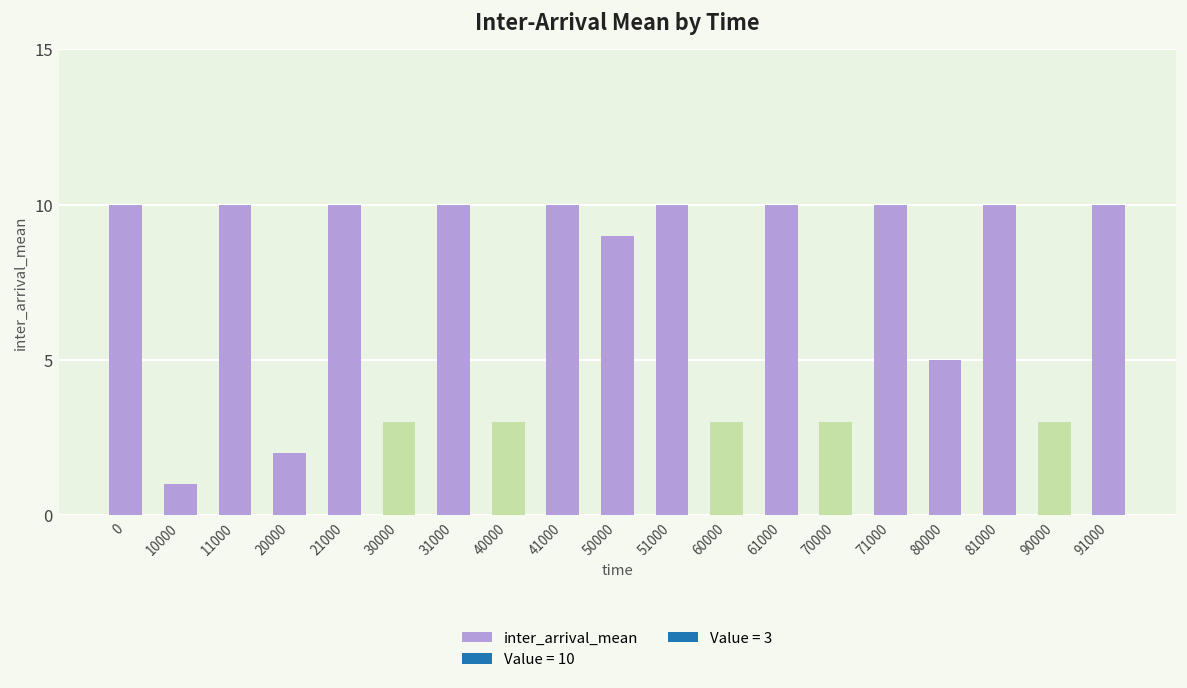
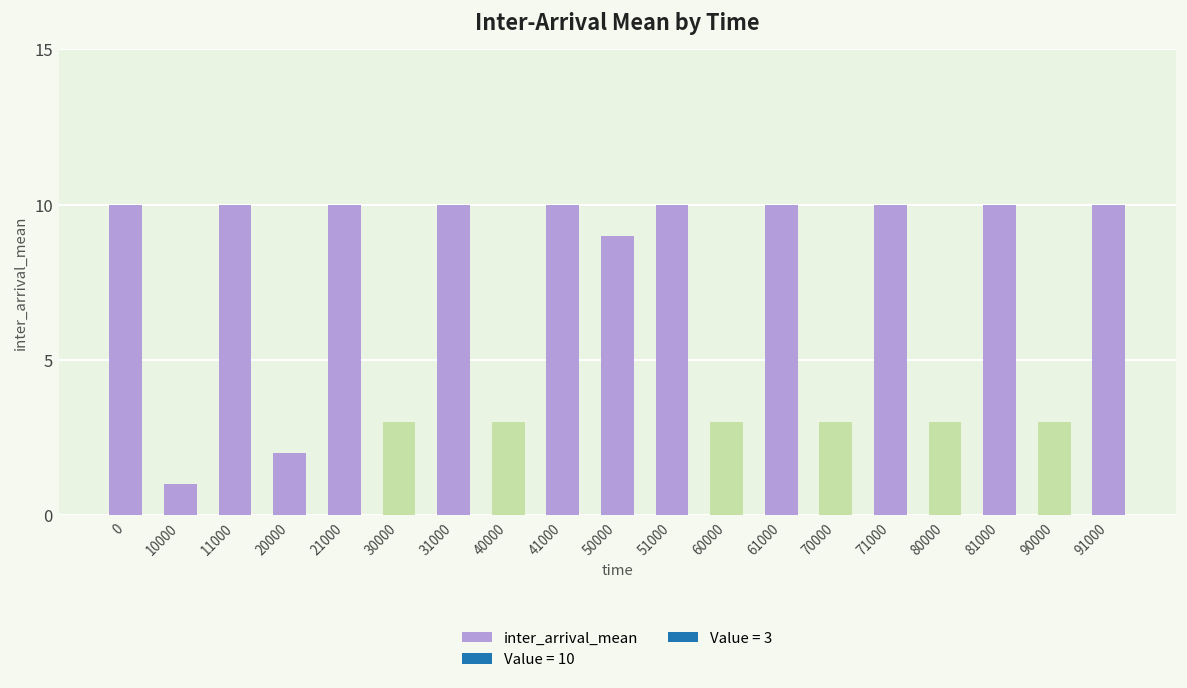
  {
    "0": 10,
    "10000": 1,
    "11000": 10,
    "20000": 2,
    "21000": 10,
    "30000": 3,
    "31000": 10,
    "40000": 3,
    "41000": 10,
    "50000": 9,
    "51000": 10,
    "60000": 3,
    "61000": 10,
    "70000": 3,
    "71000": 10,
-   "80000": 5,
+   "80000": 3,
    "81000": 10,
    "90000": 3,
    "91000": 10
  }
